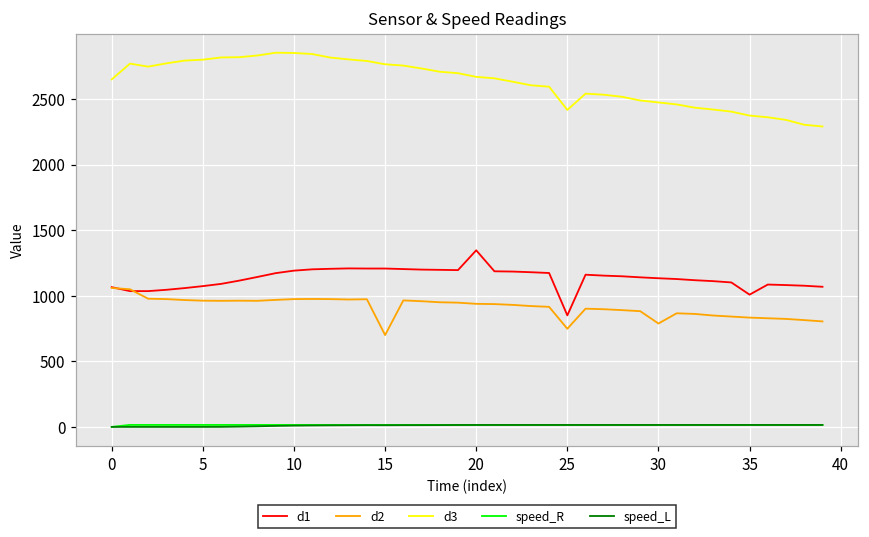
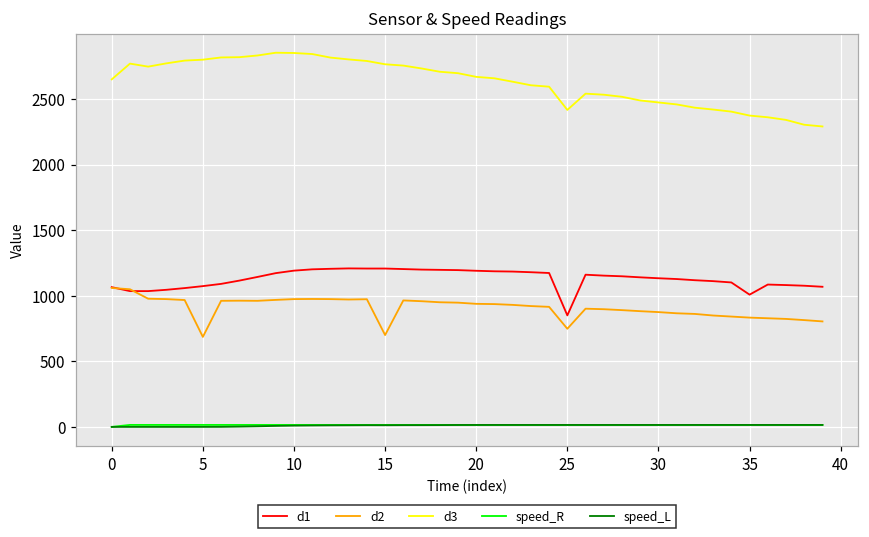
  {
    "d1": {
      "5": 1070,
      "10": 1190,
      "15": 1210,
-     "20": 1350,
+     "20": 1190,
      "25": 850,
      "30": 1130,
      "35": 1010
    },
    "d2": {
-     "5": 960,
+     "5": 690,
      "10": 970,
      "15": 700,
      "20": 940,
      "25": 750,
-     "30": 790,
+     "30": 880,
      "35": 830
    },
    "d3": {
      "0": 2650,
      "5": 2800,
      "10": 2850,
      "15": 2760,
      "20": 2670,
      "25": 2420,
      "30": 2470,
      "35": 2370
    }
  }
